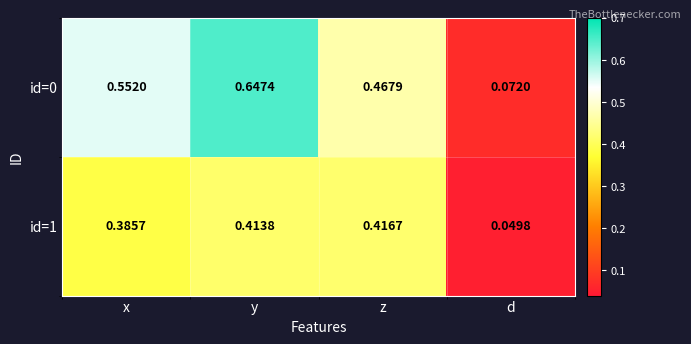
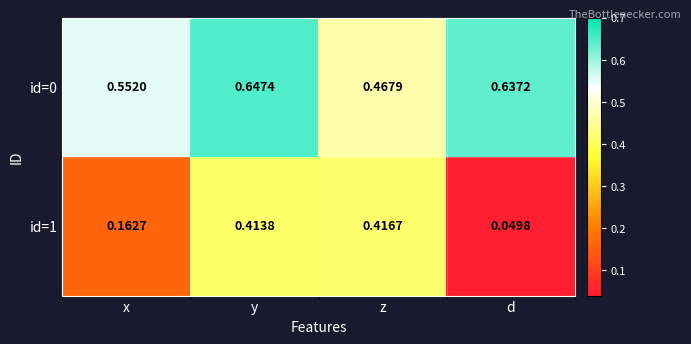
  {
    "id=0": {
      "x": 0.5520,
      "y": 0.6474,
      "z": 0.4679,
-     "d": 0.0720
+     "d": 0.6372
    },
    "id=1": {
-     "x": 0.3857,
+     "x": 0.1627,
      "y": 0.4138,
      "z": 0.4167,
      "d": 0.0498
    }
  }
